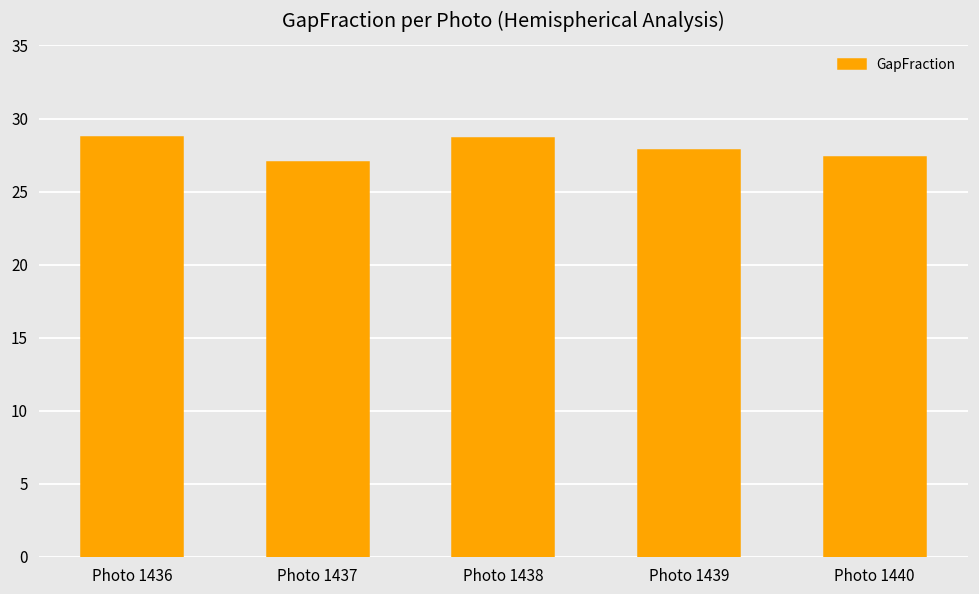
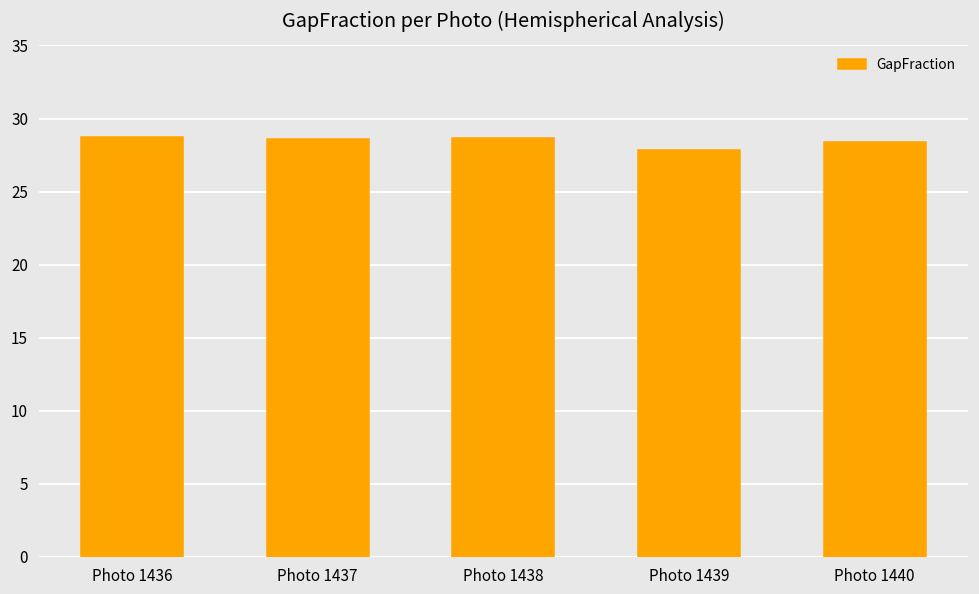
  {
    "Photo 1436": 28.8,
-   "Photo 1437": 27.0,
+   "Photo 1437": 28.6,
    "Photo 1438": 28.6,
    "Photo 1439": 27.9,
-   "Photo 1440": 27.4
+   "Photo 1440": 28.4
  }
